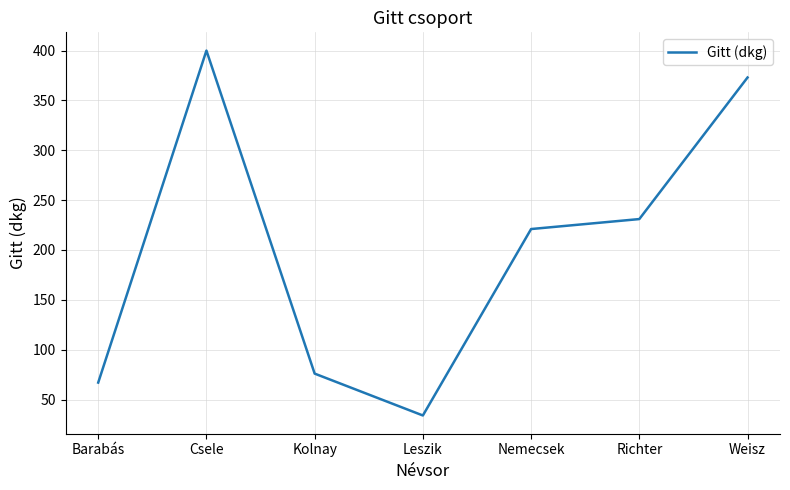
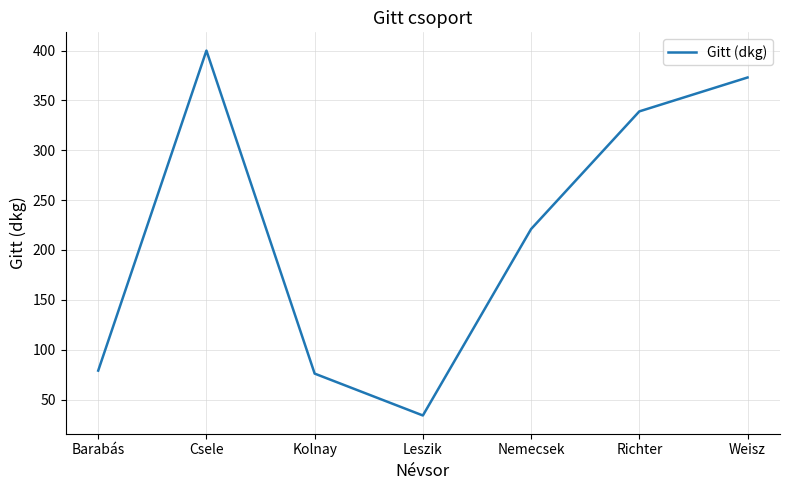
  {
-   "Barabás": 70,
+   "Barabás": 80,
    "Csele": 400,
    "Kolnay": 80,
    "Leszik": 30,
    "Nemecsek": 220,
-   "Richter": 230,
+   "Richter": 340,
    "Weisz": 370
  }
